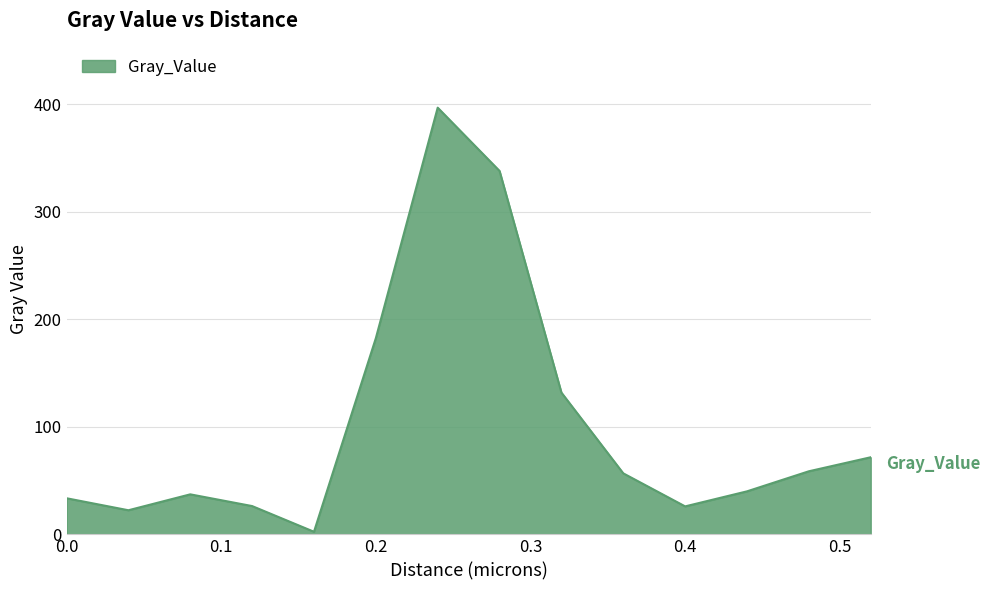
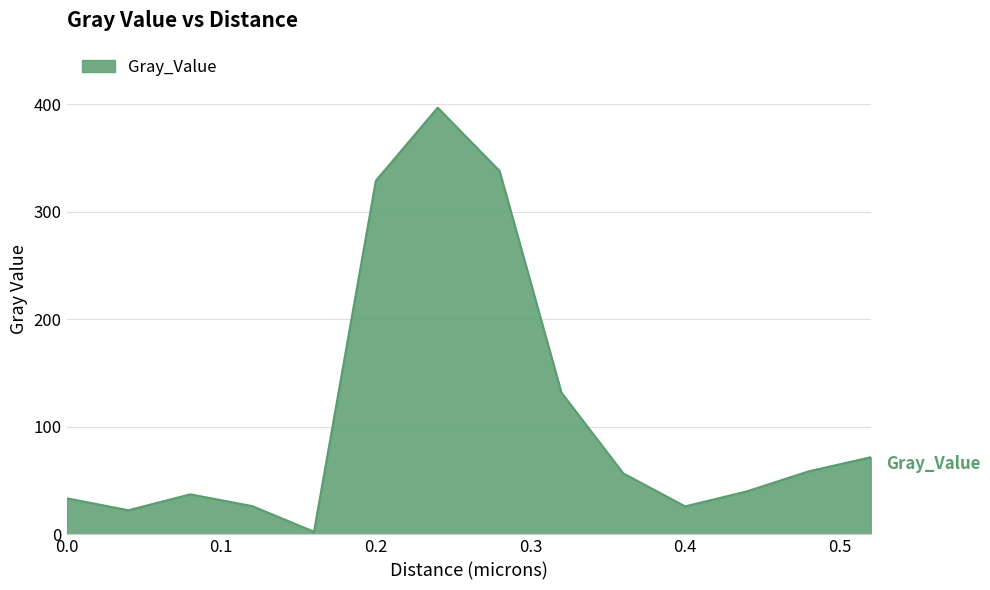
  {
    "0.0": 34,
-   "0.2": 182,
+   "0.2": 329,
    "0.4": 26
  }
